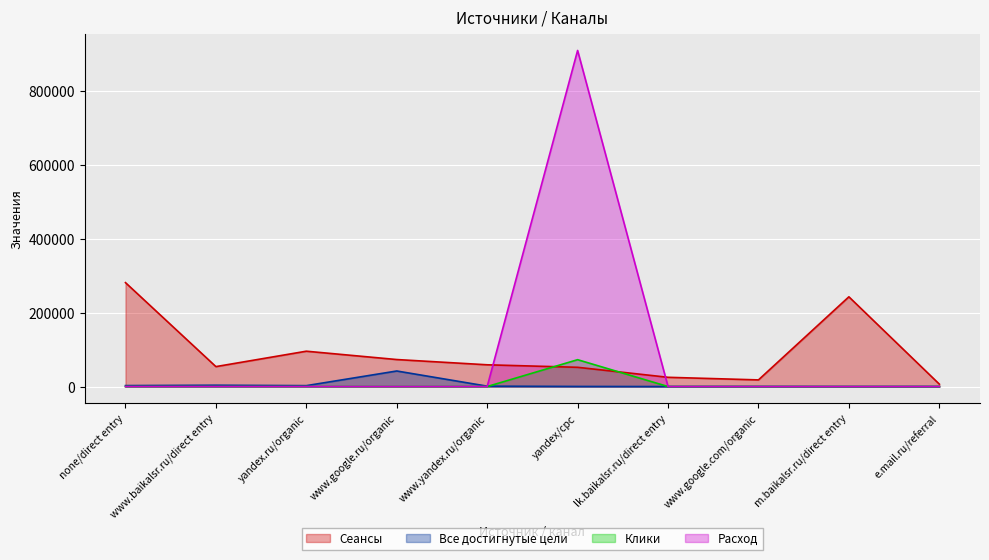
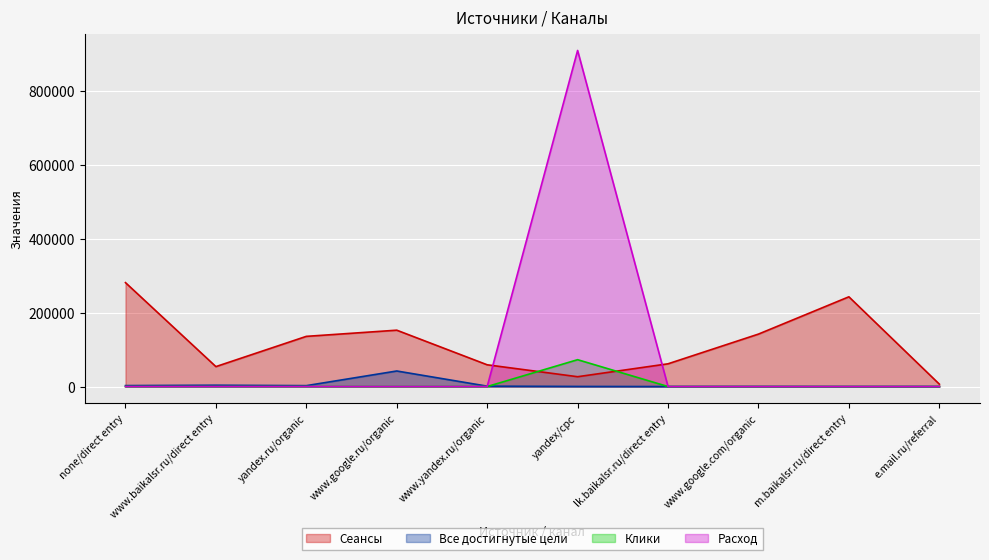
  {
    "Сеансы": {
      "none/direct entry": 280000,
      "www.baikalsr.ru/direct entry": 50000,
-     "yandex.ru/organic": 100000,
-     "www.google.ru/organic": 70000,
+     "yandex.ru/organic": 140000,
+     "www.google.ru/organic": 150000,
      "www.yandex.ru/organic": 60000,
-     "yandex/cpc": 50000,
-     "lk.baikalsr.ru/direct entry": 30000,
-     "www.google.com/organic": 20000,
+     "yandex/cpc": 30000,
+     "lk.baikalsr.ru/direct entry": 60000,
+     "www.google.com/organic": 140000,
      "m.baikalsr.ru/direct entry": 240000
    },
    "Все достигнутые цели": {
      "www.google.ru/organic": 40000,
      "yandex/cpc": 0
    },
    "Клики": {
      "yandex/cpc": 70000
    },
    "Расход": {
      "yandex/cpc": 910000
    }
  }
